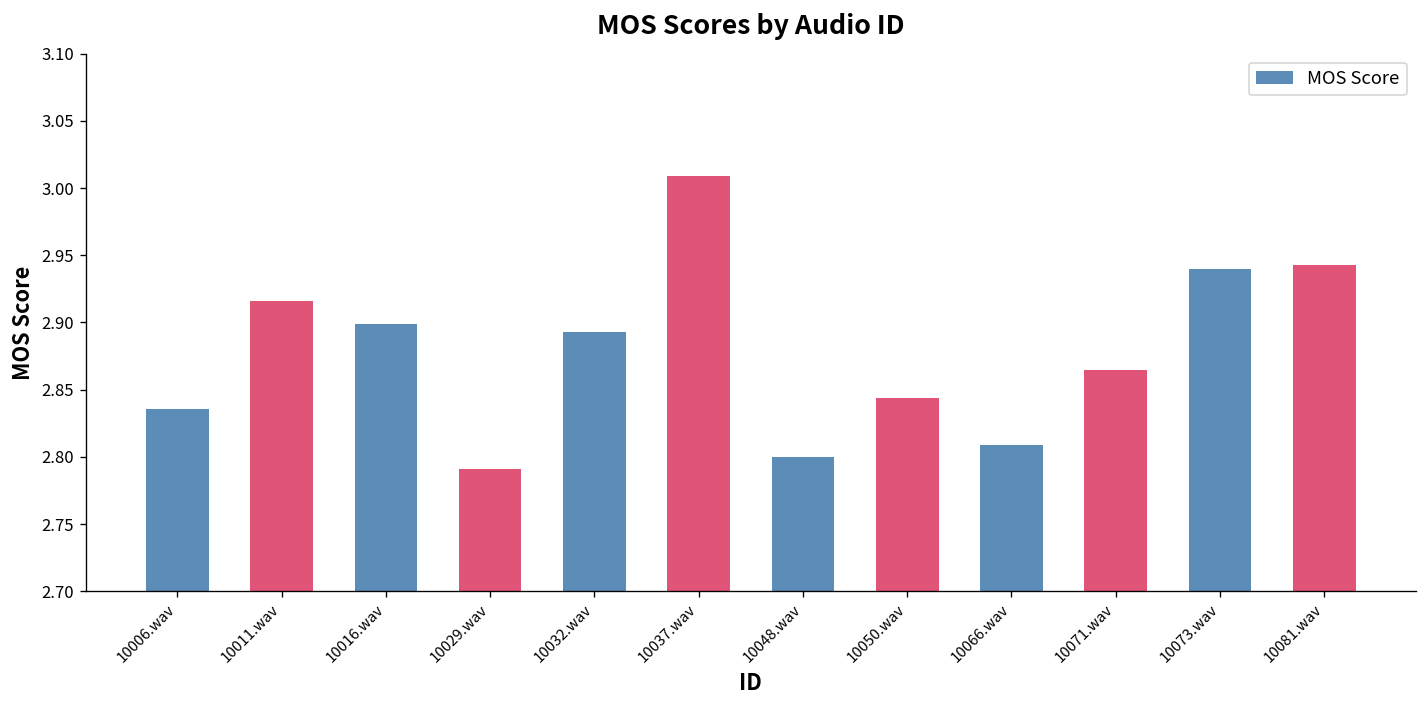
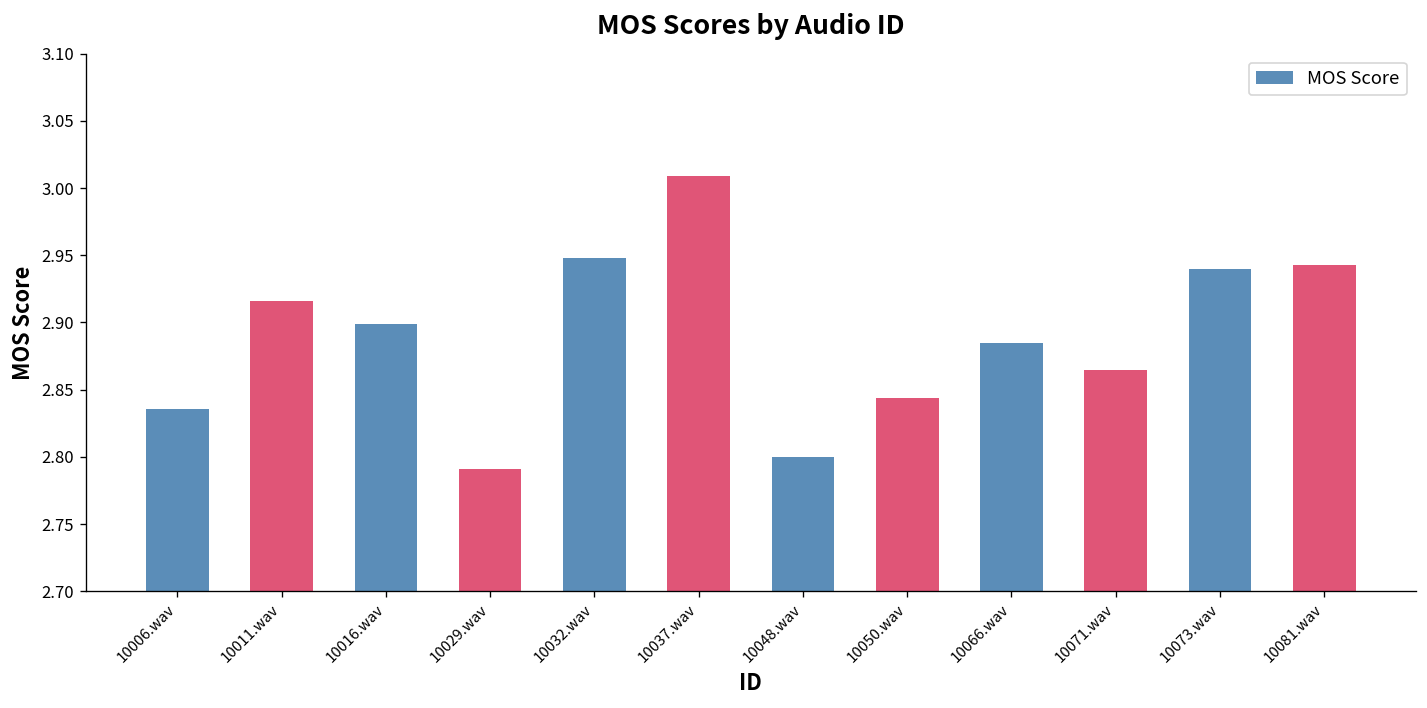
  {
    "10006.wav": 2.836,
    "10011.wav": 2.916,
    "10016.wav": 2.899,
    "10029.wav": 2.791,
-   "10032.wav": 2.893,
+   "10032.wav": 2.948,
    "10037.wav": 3.009,
    "10048.wav": 2.800,
    "10050.wav": 2.844,
-   "10066.wav": 2.809,
+   "10066.wav": 2.885,
    "10071.wav": 2.865,
    "10073.wav": 2.940,
    "10081.wav": 2.943
  }
